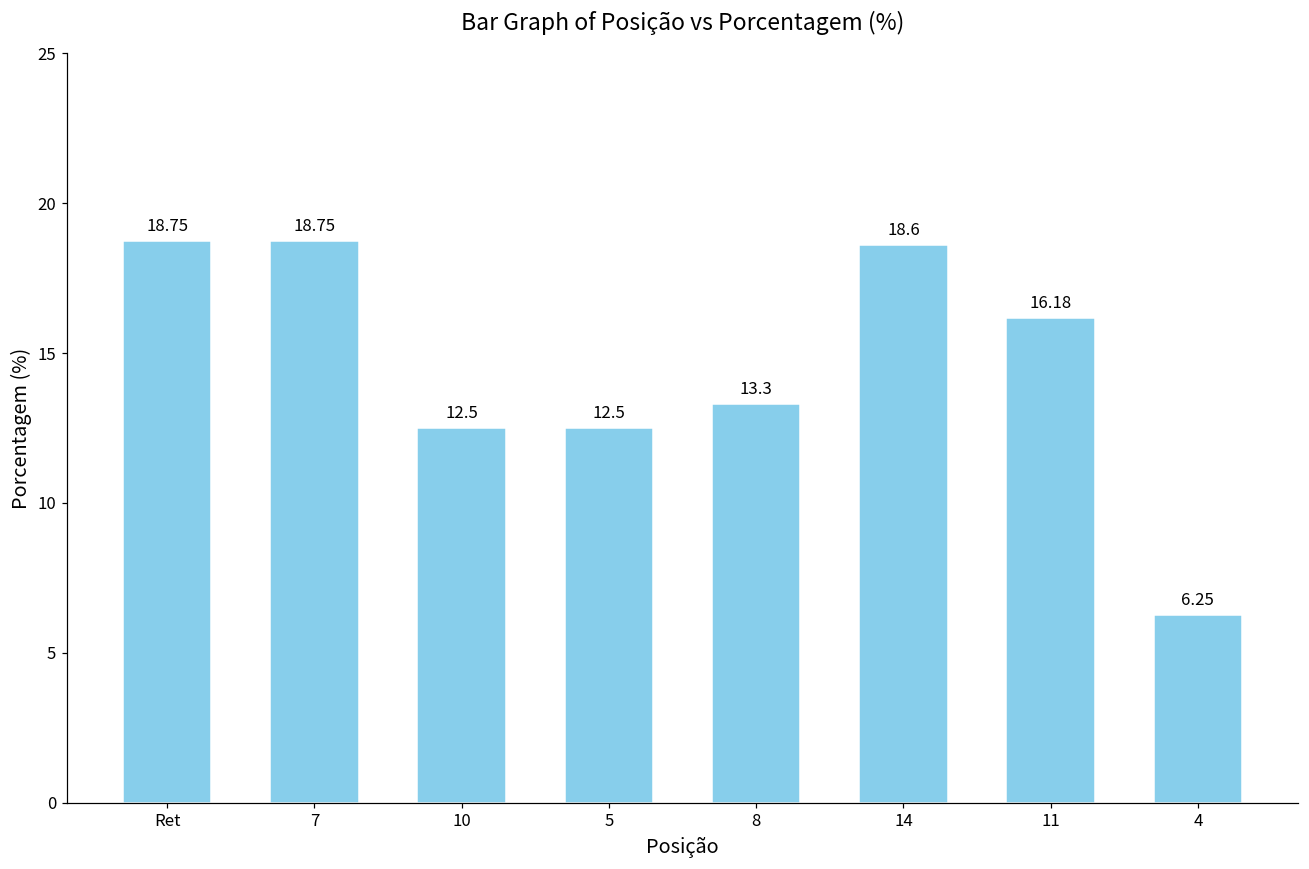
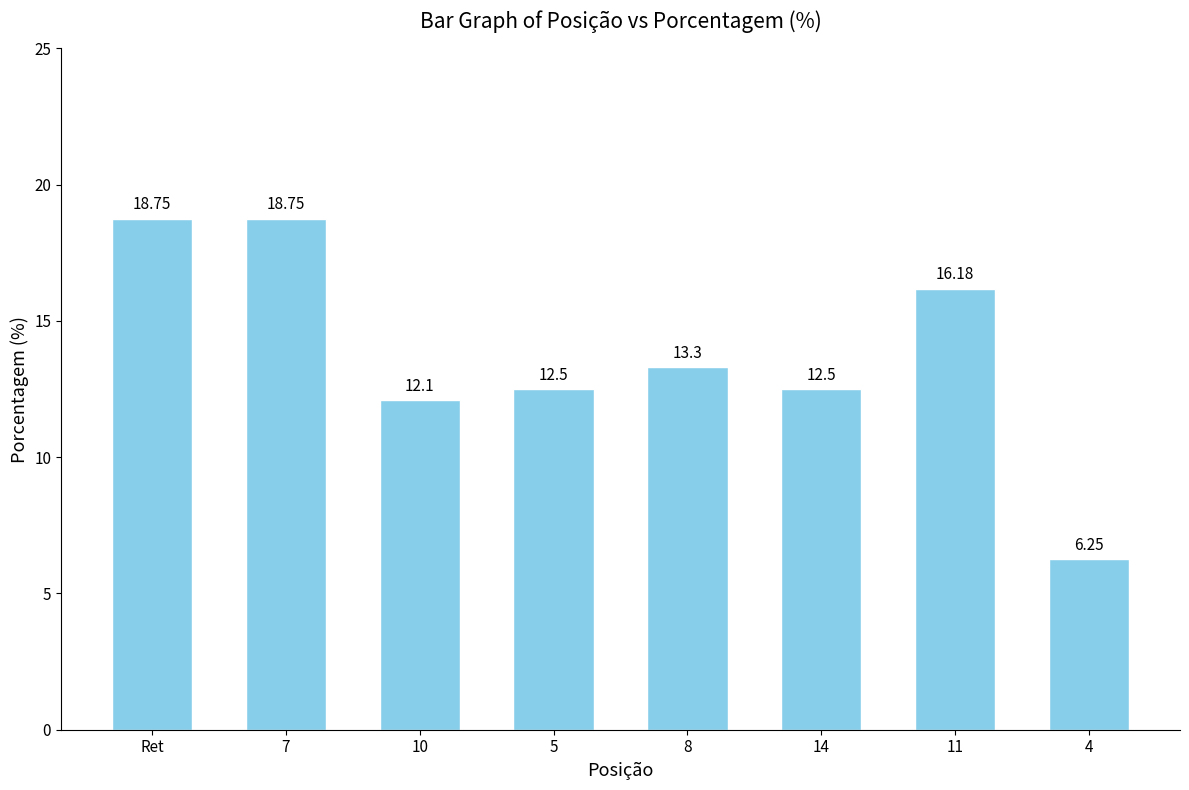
  {
    "Ret": 18.75,
    "7": 18.75,
-   "10": 12.5,
+   "10": 12.1,
    "5": 12.5,
    "8": 13.3,
-   "14": 18.6,
+   "14": 12.5,
    "11": 16.18,
    "4": 6.25
  }
